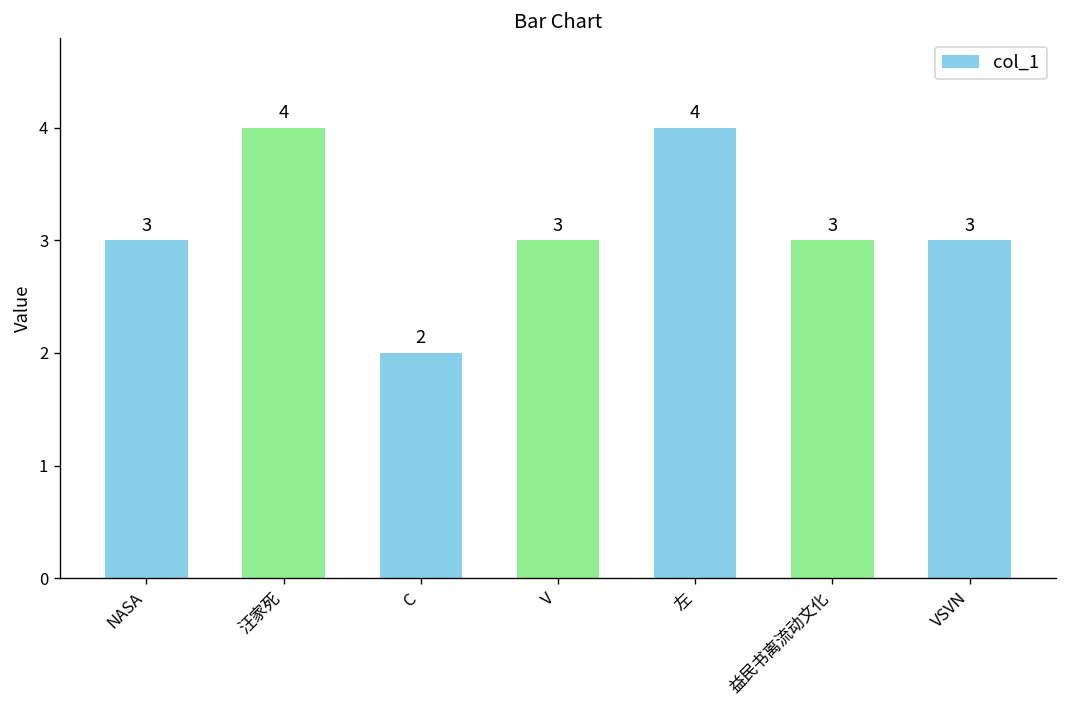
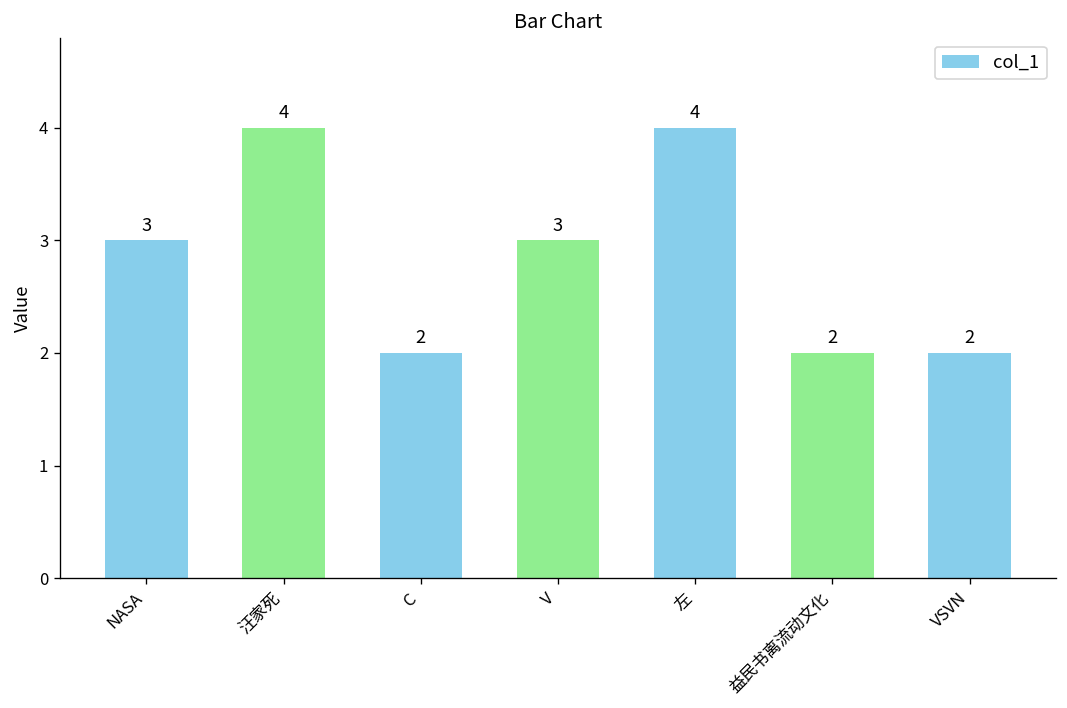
  {
    "NASA": 3,
    "汪家死": 4,
    "C": 2,
    "V": 3,
    "左": 4,
-   "益民书离流动文化": 3,
-   "VSVN": 3
+   "益民书离流动文化": 2,
+   "VSVN": 2
  }
